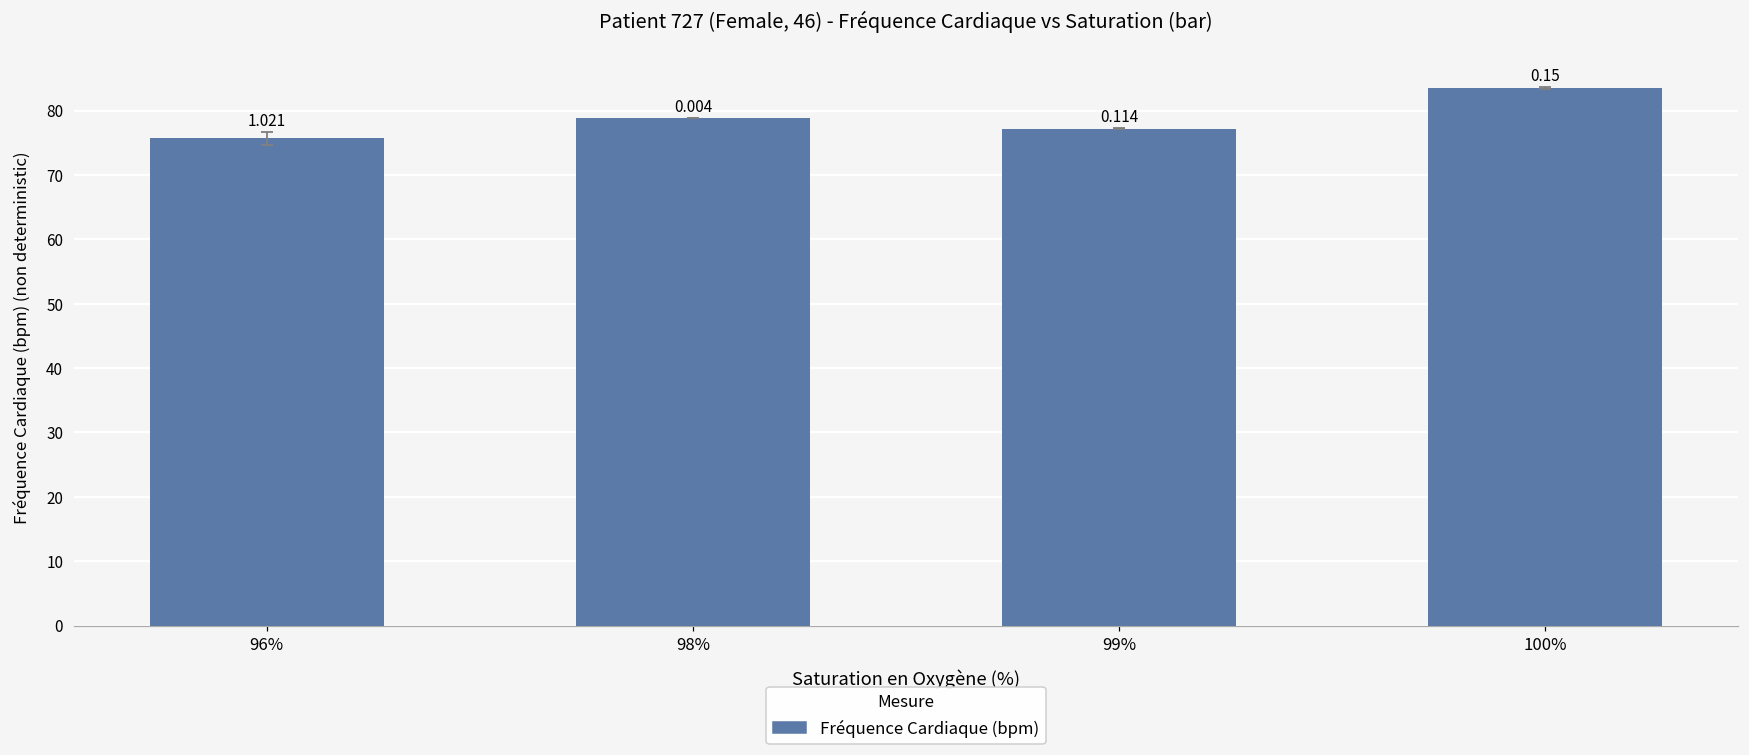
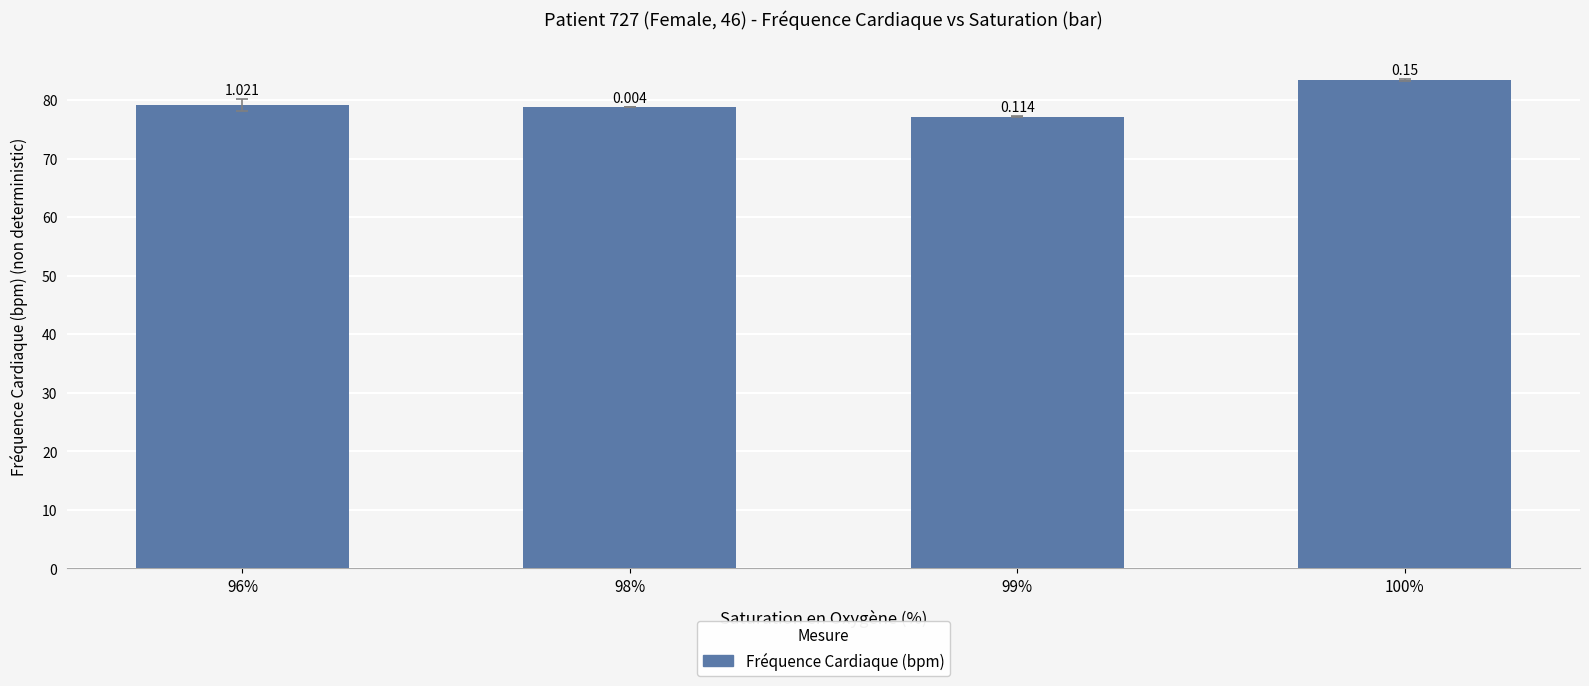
  {
    "Fréquence Cardiaque (bpm)": {
-     "96%": 76,
+     "96%": 79,
      "99%": 77,
      "100%": 84
    }
  }
